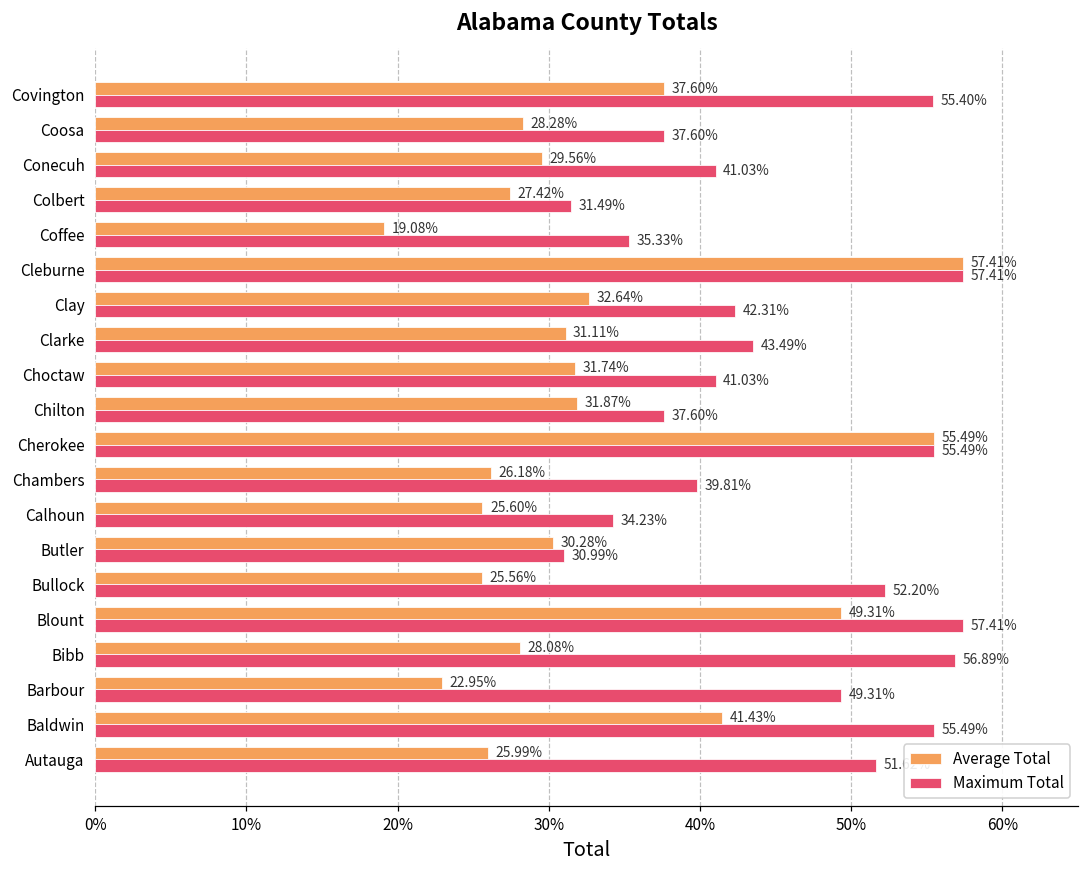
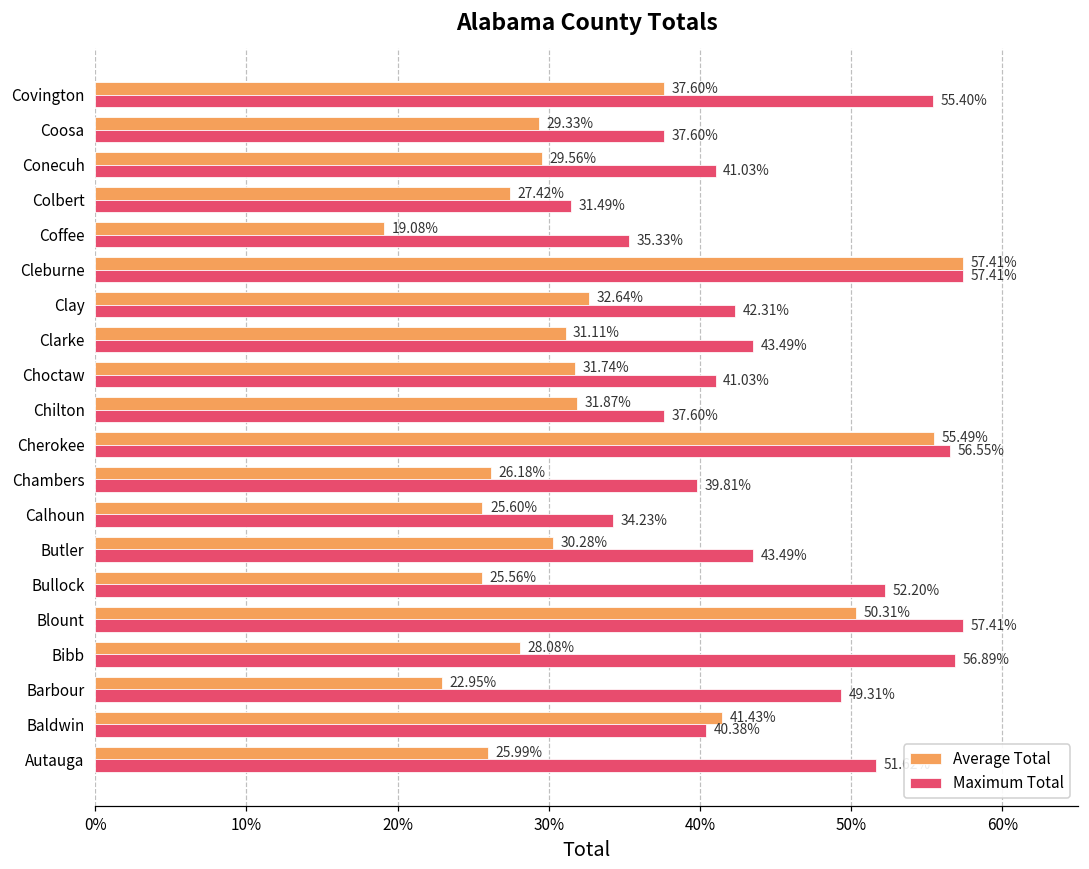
  {
    "Average Total": {
      "Covington": "37.60%",
-     "Coosa": "28.28%",
+     "Coosa": "29.33%",
      "Conecuh": "29.56%",
      "Colbert": "27.42%",
      "Coffee": "19.08%",
      "Cleburne": "57.41%",
      "Clay": "32.64%",
      "Clarke": "31.11%",
      "Choctaw": "31.74%",
      "Chilton": "31.87%",
      "Cherokee": "55.49%",
      "Chambers": "26.18%",
      "Calhoun": "25.60%",
      "Butler": "30.28%",
      "Bullock": "25.56%",
-     "Blount": "49.31%",
+     "Blount": "50.31%",
      "Bibb": "28.08%",
      "Barbour": "22.95%",
      "Baldwin": "41.43%",
      "Autauga": "25.99%"
    },
    "Maximum Total": {
      "Covington": "55.40%",
      "Coosa": "37.60%",
      "Conecuh": "41.03%",
      "Colbert": "31.49%",
      "Coffee": "35.33%",
      "Cleburne": "57.41%",
      "Clay": "42.31%",
      "Clarke": "43.49%",
      "Choctaw": "41.03%",
      "Chilton": "37.60%",
-     "Cherokee": "55.49%",
+     "Cherokee": "56.55%",
      "Chambers": "39.81%",
      "Calhoun": "34.23%",
-     "Butler": "30.99%",
+     "Butler": "43.49%",
      "Bullock": "52.20%",
      "Blount": "57.41%",
      "Bibb": "56.89%",
      "Barbour": "49.31%",
-     "Baldwin": "55.49%"
+     "Baldwin": "40.38%"
    }
  }
